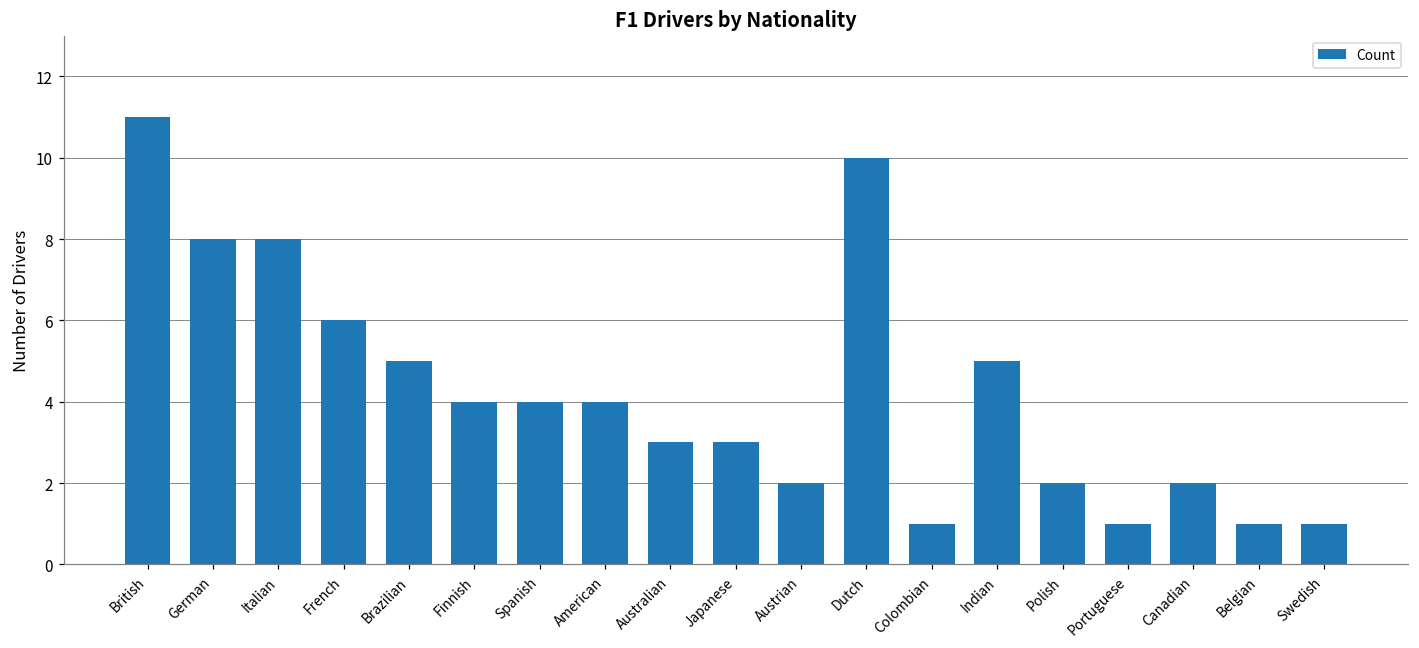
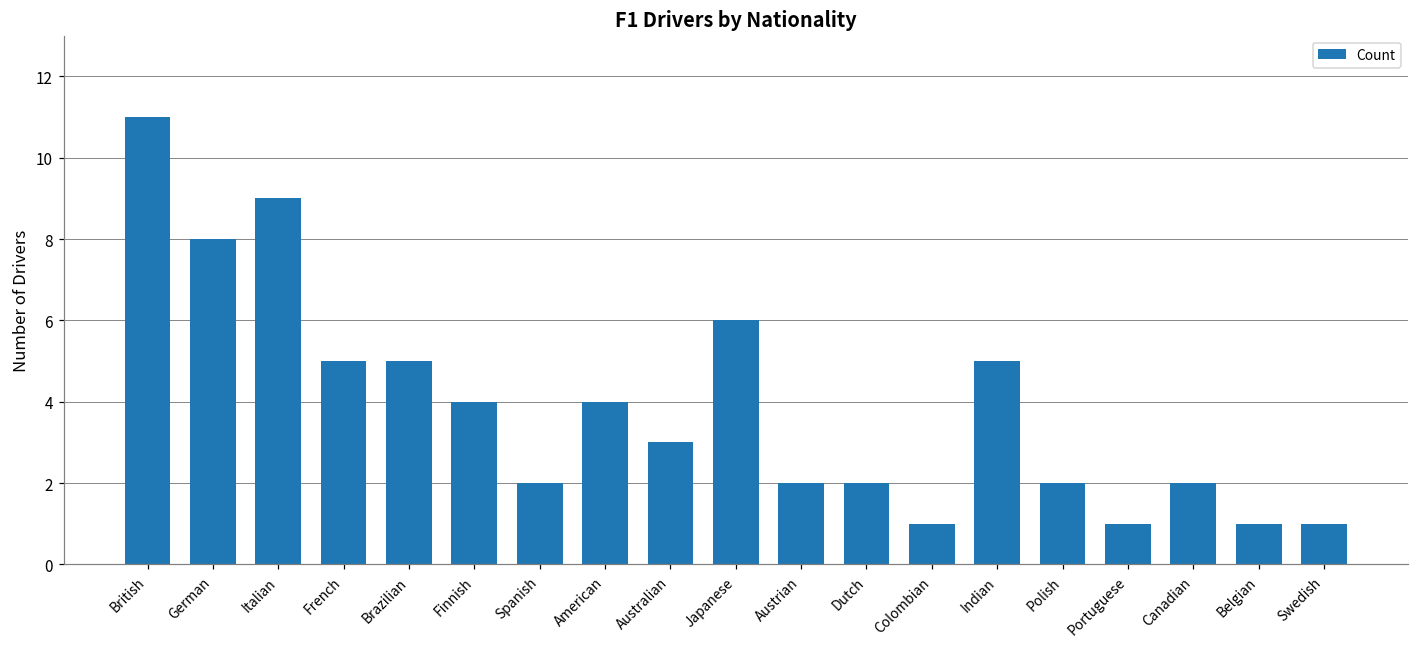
  {
    "British": 11,
    "German": 8,
-   "Italian": 8,
-   "French": 6,
+   "Italian": 9,
+   "French": 5,
    "Brazilian": 5,
    "Finnish": 4,
-   "Spanish": 4,
+   "Spanish": 2,
    "American": 4,
    "Australian": 3,
-   "Japanese": 3,
+   "Japanese": 6,
    "Austrian": 2,
-   "Dutch": 10,
+   "Dutch": 2,
    "Colombian": 1,
    "Indian": 5,
    "Polish": 2,
    "Portuguese": 1,
    "Canadian": 2,
    "Belgian": 1,
    "Swedish": 1
  }
